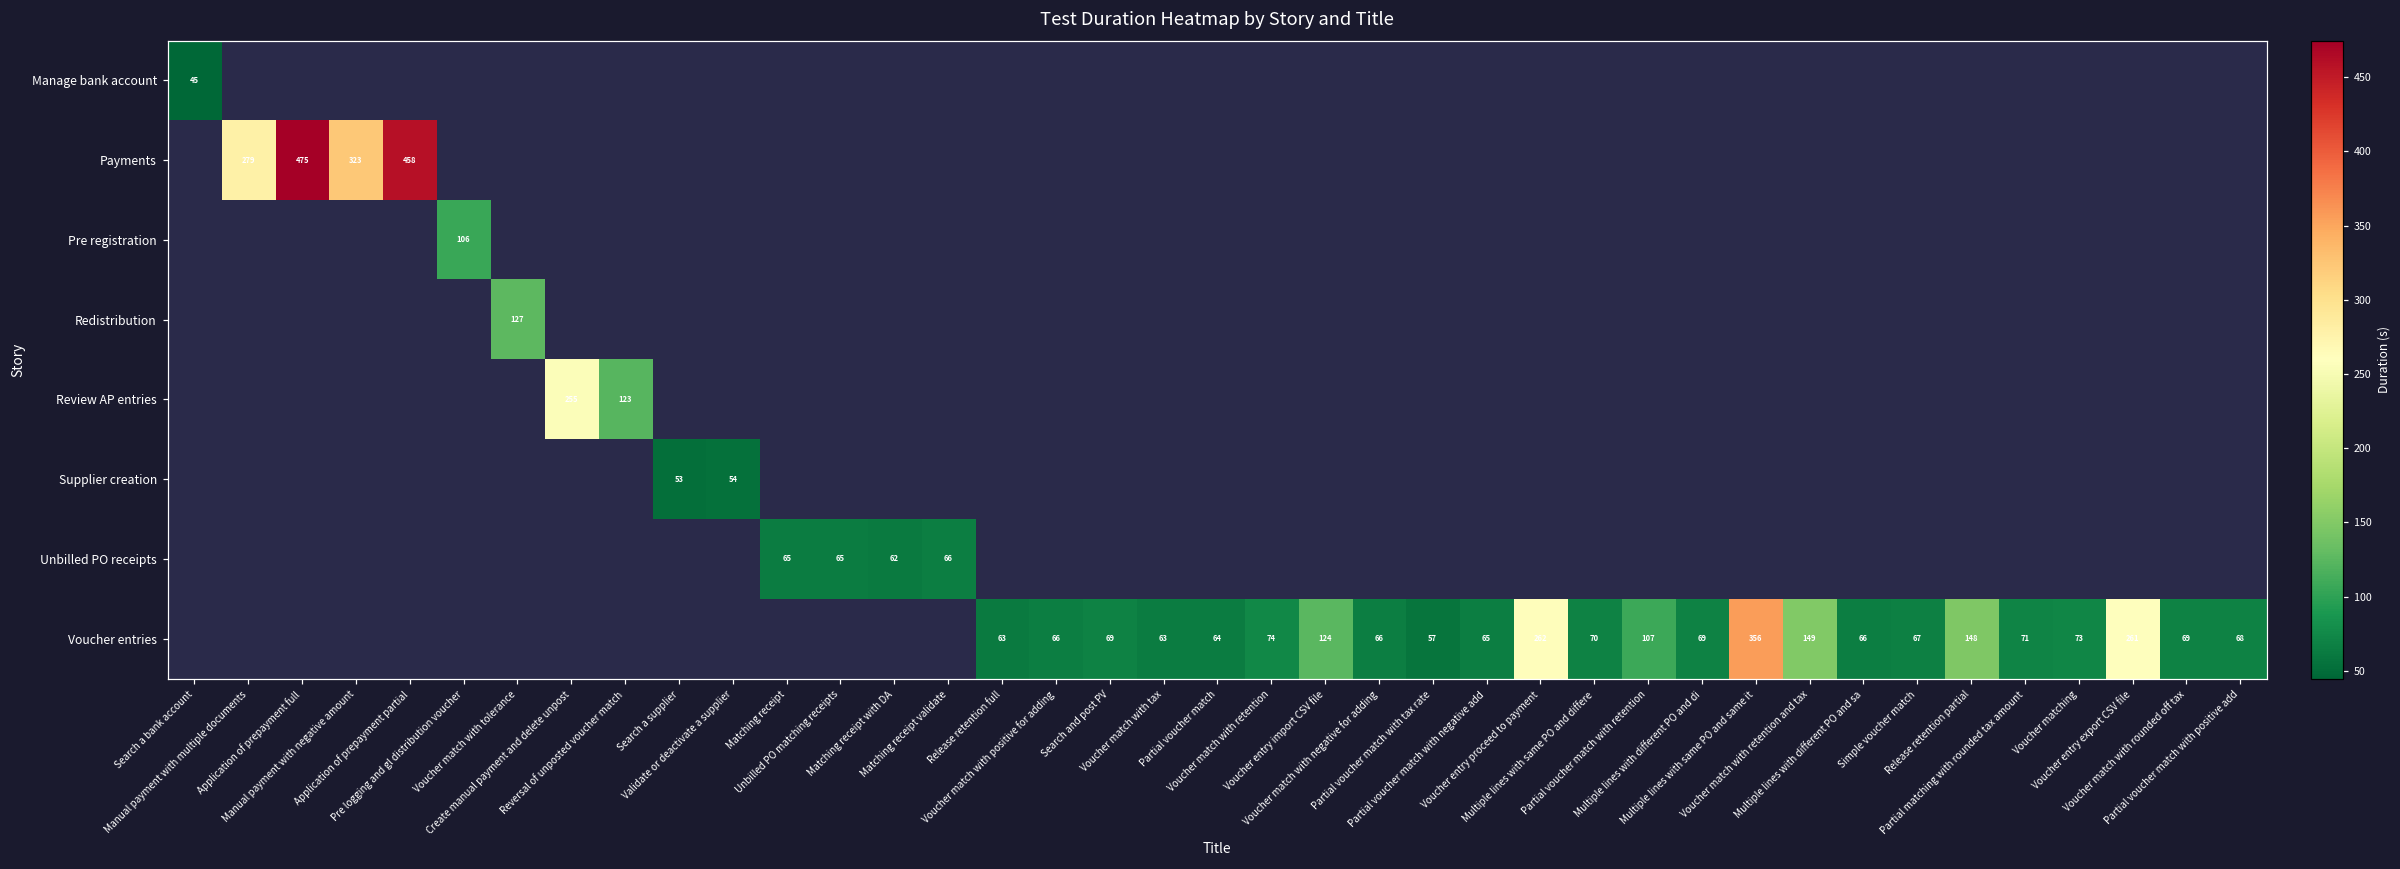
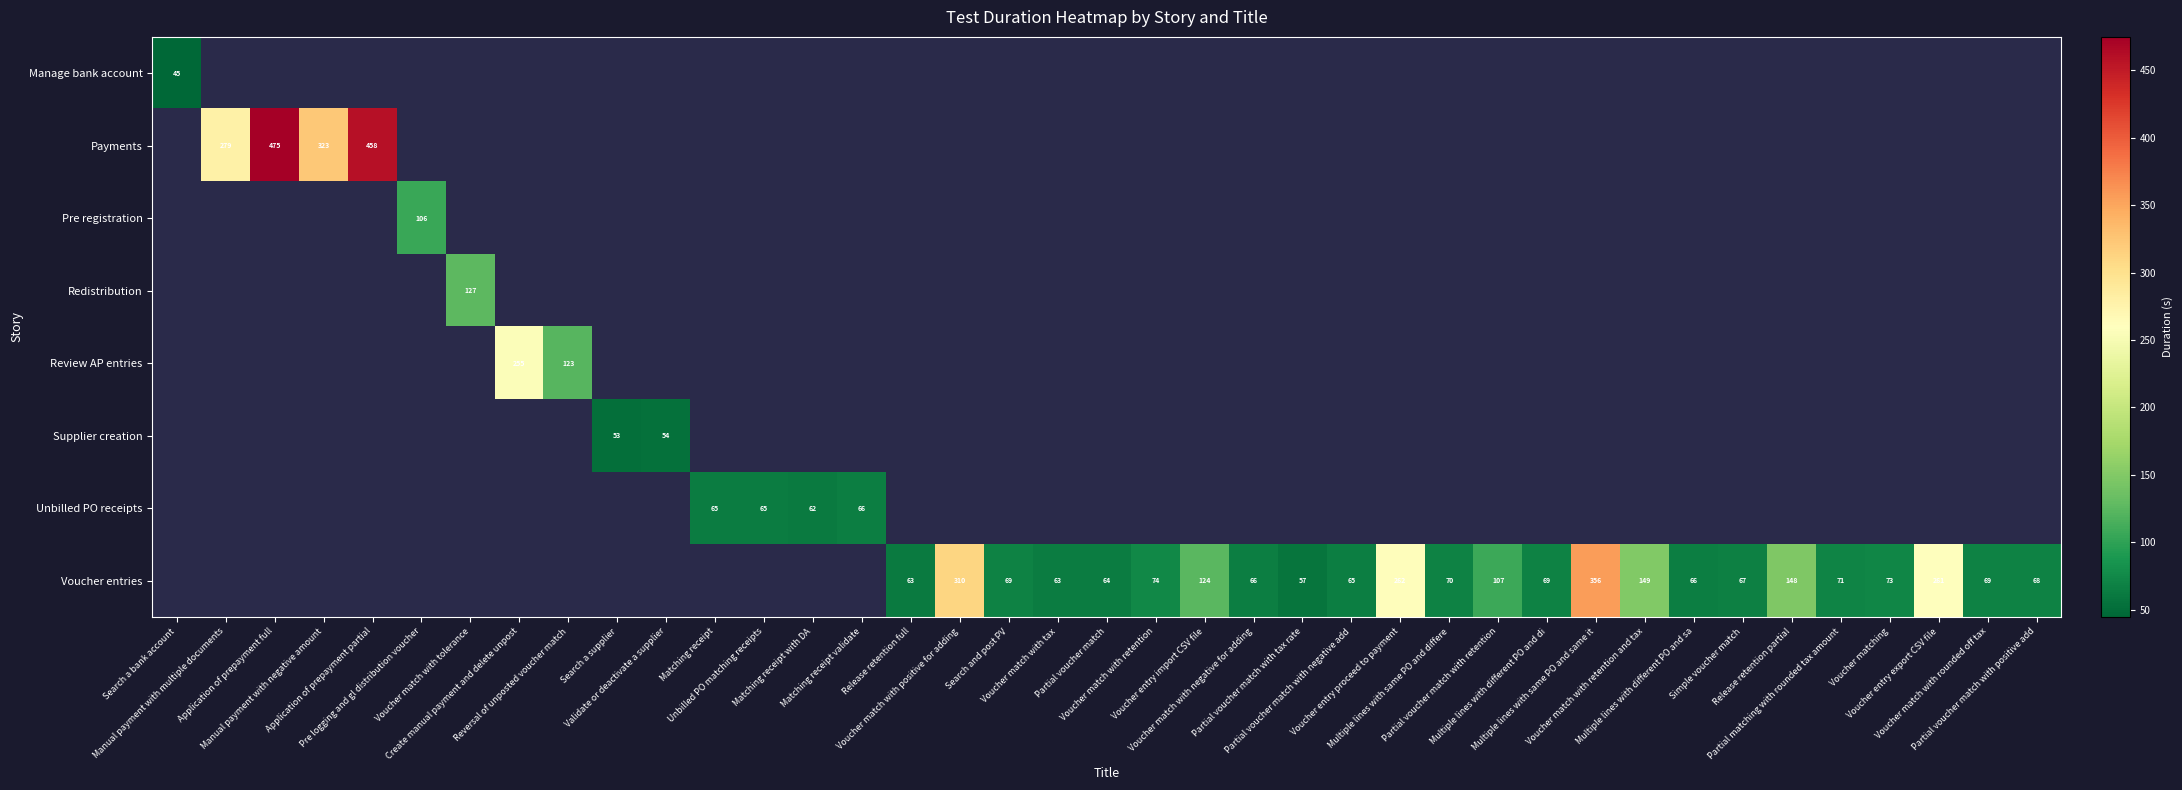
  {
    "Manage bank account": {
      "Search a bank account": 45
    },
    "Payments": {
      "Manual payment with multiple documents": 279,
      "Application of prepayment full": 475,
      "Manual payment with negative amount": 323,
      "Application of prepayment partial": 458
    },
    "Pre registration": {
      "Pre logging and gl distribution voucher": 106
    },
    "Redistribution": {
      "Voucher match with tolerance": 127
    },
    "Review AP entries": {
      "Create manual payment and delete unpost": 255,
      "Reversal of unposted voucher match": 123
    },
    "Supplier creation": {
      "Search a supplier": 53,
      "Validate or deactivate a supplier": 54
    },
    "Unbilled PO receipts": {
      "Matching receipt": 65,
      "Unbilled PO matching receipts": 65,
      "Matching receipt with DA": 62,
      "Matching receipt validate": 66
    },
    "Voucher entries": {
      "Release retention full": 63,
-     "Voucher match with positive for adding": 66,
+     "Voucher match with positive for adding": 310,
      "Search and post PV": 69,
      "Voucher match with tax": 63,
      "Partial voucher match": 64,
      "Voucher match with retention": 74,
      "Voucher entry import CSV file": 124,
      "Voucher match with negative for adding": 66,
      "Partial voucher match with tax rate": 57,
      "Partial voucher match with negative add": 65,
      "Voucher entry proceed to payment": 262,
      "Multiple lines with same PO and differe": 70,
      "Partial voucher match with retention": 107,
      "Multiple lines with different PO and di": 69,
      "Multiple lines with same PO and same it": 356,
      "Voucher match with retention and tax": 149,
      "Multiple lines with different PO and sa": 66,
      "Simple voucher match": 67,
      "Release retention partial": 148,
      "Partial matching with rounded tax amount": 71,
      "Voucher matching": 73,
      "Voucher entry export CSV file": 261,
      "Voucher match with rounded off tax": 69,
      "Partial voucher match with positive add": 68
    }
  }
